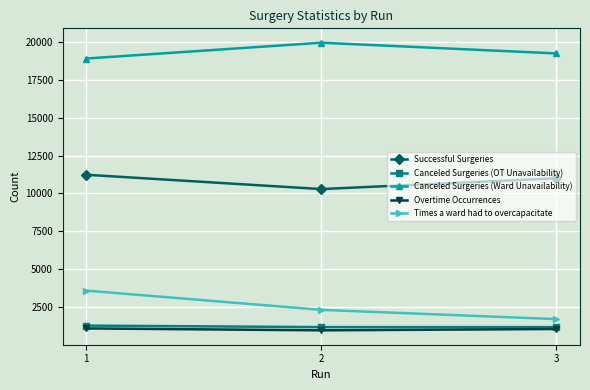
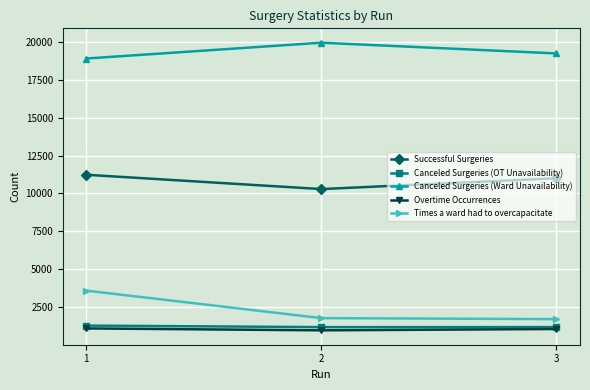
  {
    "Times a ward had to overcapacitate": {
      "1": 3600,
-     "2": 2300,
+     "2": 1800,
      "3": 1700
    }
  }
